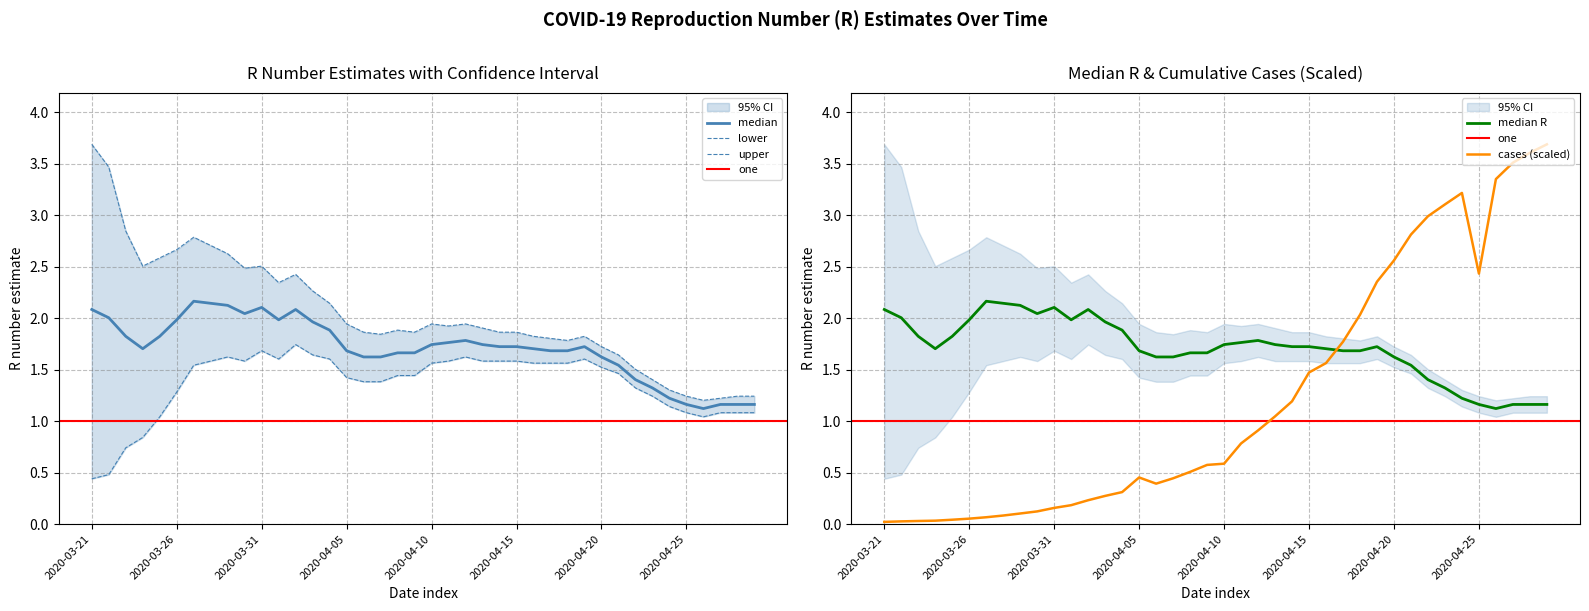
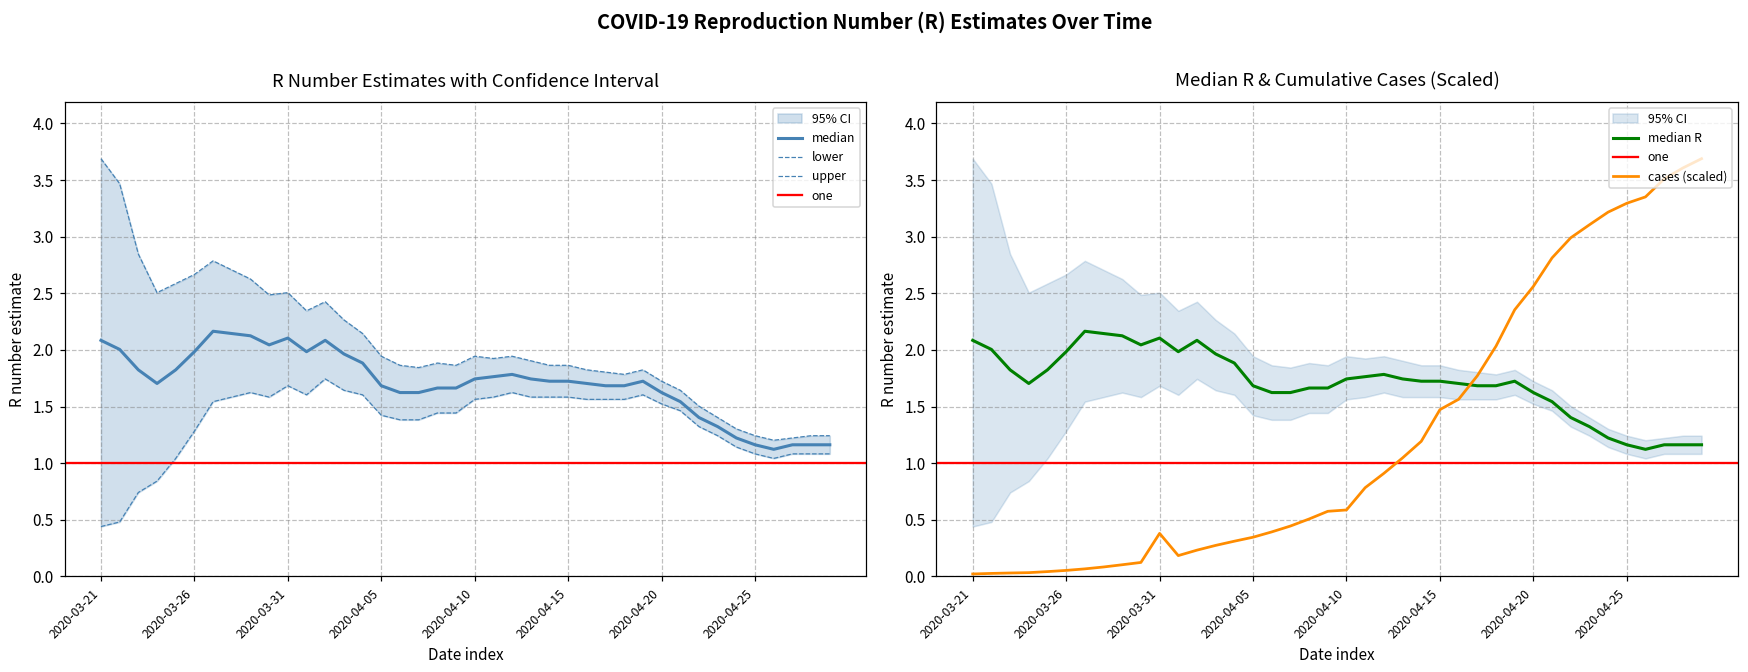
  {
    "Median R & Cumulative Cases (Scaled)": {
      "median R": {
        "2020-03-21": 2.08,
        "2020-03-26": 1.98,
        "2020-03-31": 2.10,
        "2020-04-05": 1.68,
        "2020-04-10": 1.74,
        "2020-04-15": 1.72,
        "2020-04-20": 1.62,
        "2020-04-25": 1.16
      },
      "cases (scaled)": {
        "2020-03-21": 0.02,
        "2020-03-26": 0.05,
-       "2020-03-31": 0.16,
-       "2020-04-05": 0.45,
+       "2020-03-31": 0.38,
+       "2020-04-05": 0.35,
        "2020-04-10": 0.59,
        "2020-04-15": 1.47,
        "2020-04-20": 2.56,
-       "2020-04-25": 2.43
+       "2020-04-25": 3.29
      }
    }
  }
